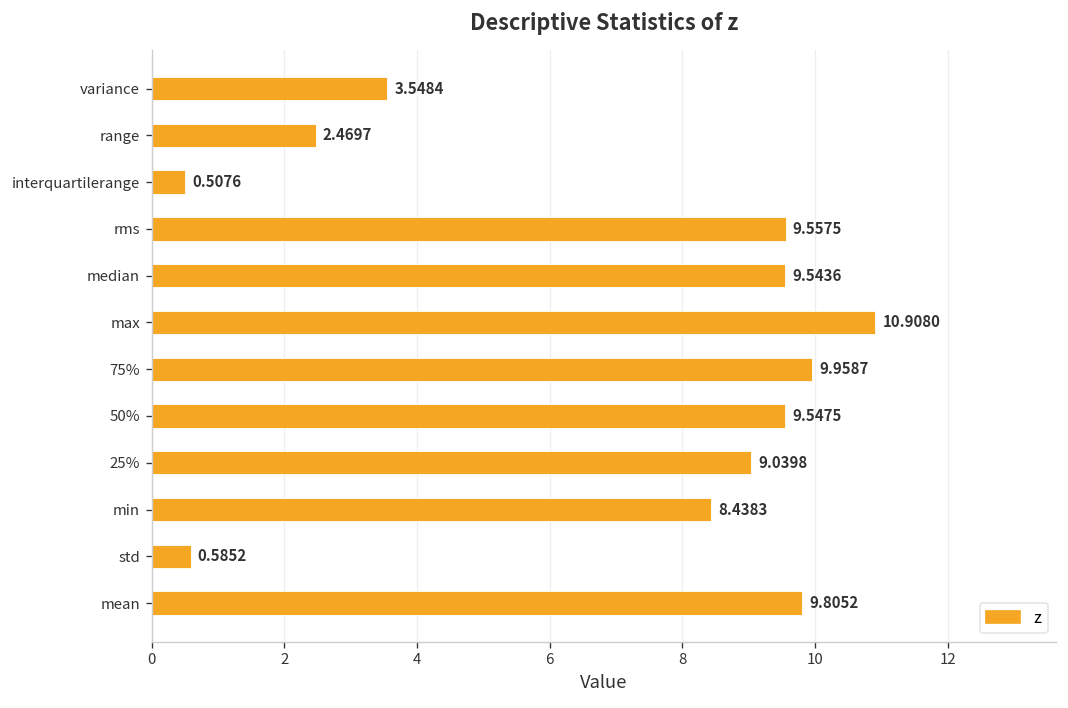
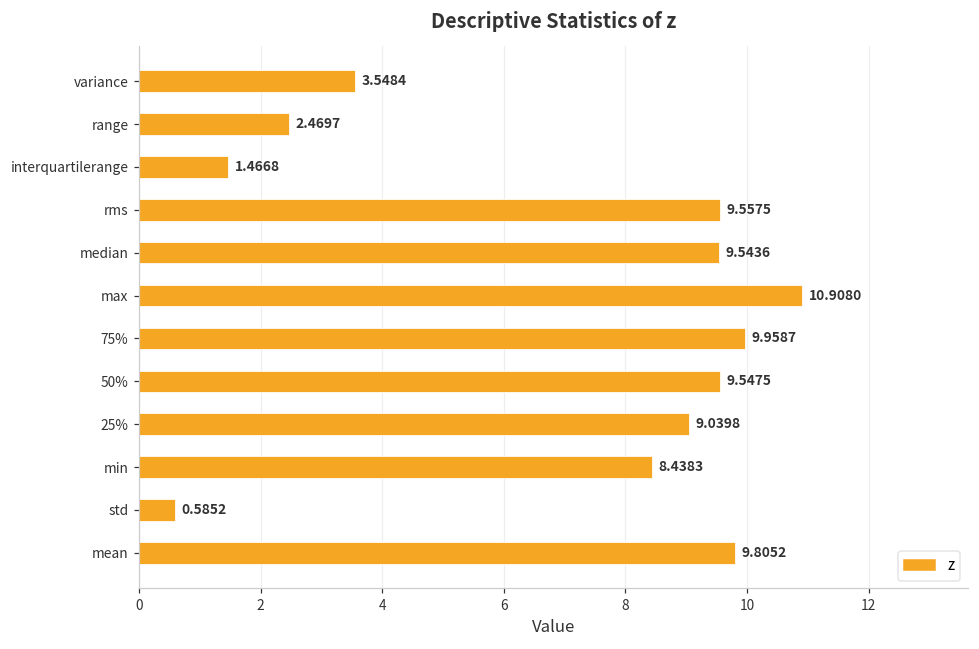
  {
    "variance": 3.5484,
    "range": 2.4697,
-   "interquartilerange": 0.5076,
+   "interquartilerange": 1.4668,
    "rms": 9.5575,
    "median": 9.5436,
    "max": 10.9080,
    "75%": 9.9587,
    "50%": 9.5475,
    "25%": 9.0398,
    "min": 8.4383,
    "std": 0.5852,
    "mean": 9.8052
  }
